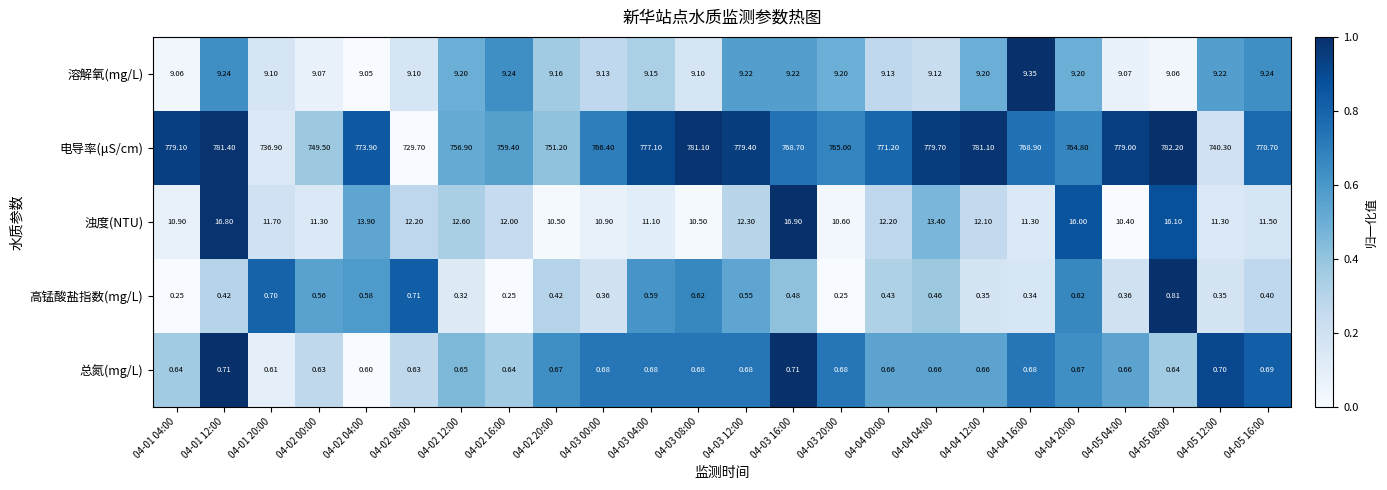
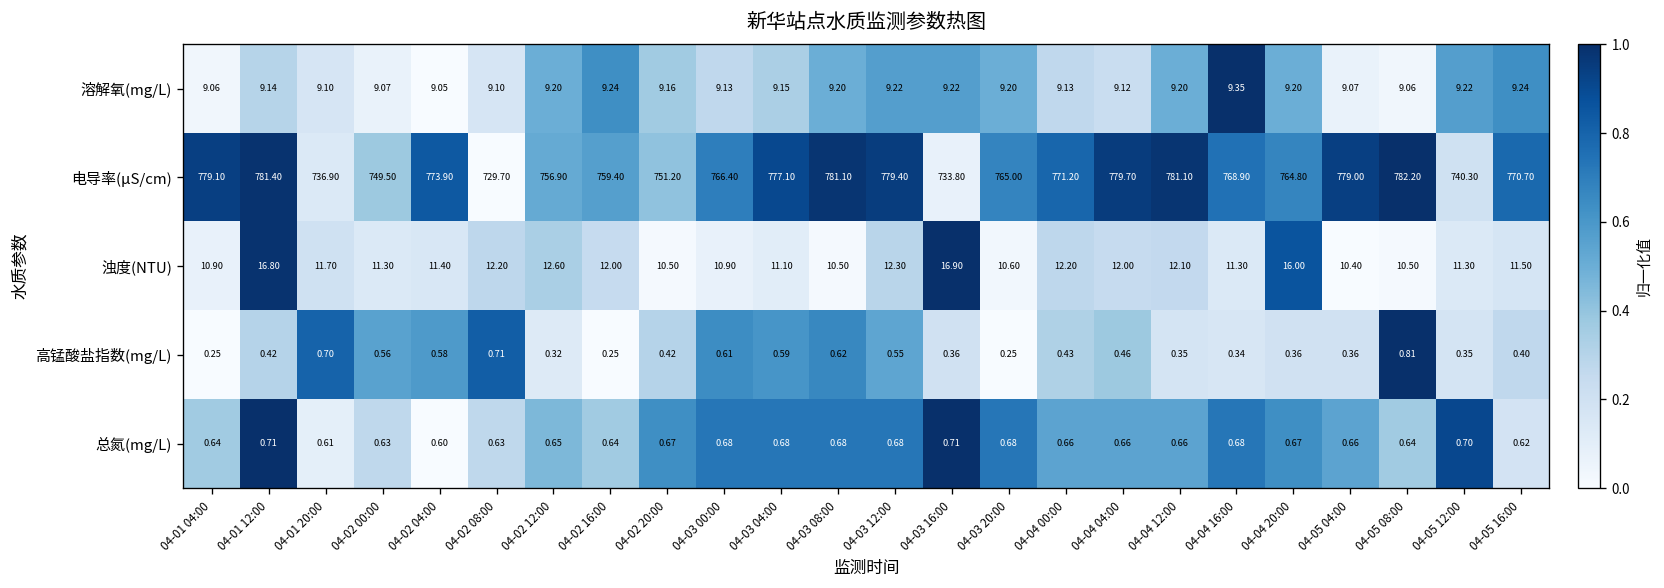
  {
    "溶解氧(mg/L)": {
      "04-01 04:00": 9.06,
-     "04-01 12:00": 9.24,
+     "04-01 12:00": 9.14,
      "04-01 20:00": 9.10,
      "04-02 00:00": 9.07,
      "04-02 04:00": 9.05,
      "04-02 08:00": 9.10,
      "04-02 12:00": 9.20,
      "04-02 16:00": 9.24,
      "04-02 20:00": 9.16,
      "04-03 00:00": 9.13,
      "04-03 04:00": 9.15,
-     "04-03 08:00": 9.10,
+     "04-03 08:00": 9.20,
      "04-03 12:00": 9.22,
      "04-03 16:00": 9.22,
      "04-03 20:00": 9.20,
      "04-04 00:00": 9.13,
      "04-04 04:00": 9.12,
      "04-04 12:00": 9.20,
      "04-04 16:00": 9.35,
      "04-04 20:00": 9.20,
      "04-05 04:00": 9.07,
      "04-05 08:00": 9.06,
      "04-05 12:00": 9.22,
      "04-05 16:00": 9.24
    },
    "电导率(μS/cm)": {
      "04-01 04:00": 779.10,
      "04-01 12:00": 781.40,
      "04-01 20:00": 736.90,
      "04-02 00:00": 749.50,
      "04-02 04:00": 773.90,
      "04-02 08:00": 729.70,
      "04-02 12:00": 756.90,
      "04-02 16:00": 759.40,
      "04-02 20:00": 751.20,
      "04-03 00:00": 766.40,
      "04-03 04:00": 777.10,
      "04-03 08:00": 781.10,
      "04-03 12:00": 779.40,
-     "04-03 16:00": 768.70,
+     "04-03 16:00": 733.80,
      "04-03 20:00": 765.00,
      "04-04 00:00": 771.20,
      "04-04 04:00": 779.70,
      "04-04 12:00": 781.10,
      "04-04 16:00": 768.90,
      "04-04 20:00": 764.80,
      "04-05 04:00": 779.00,
      "04-05 08:00": 782.20,
      "04-05 12:00": 740.30,
      "04-05 16:00": 770.70
    },
    "浊度(NTU)": {
      "04-01 04:00": 10.90,
      "04-01 12:00": 16.80,
      "04-01 20:00": 11.70,
      "04-02 00:00": 11.30,
-     "04-02 04:00": 13.90,
+     "04-02 04:00": 11.40,
      "04-02 08:00": 12.20,
      "04-02 12:00": 12.60,
      "04-02 16:00": 12.00,
      "04-02 20:00": 10.50,
      "04-03 00:00": 10.90,
      "04-03 04:00": 11.10,
      "04-03 08:00": 10.50,
      "04-03 12:00": 12.30,
      "04-03 16:00": 16.90,
      "04-03 20:00": 10.60,
      "04-04 00:00": 12.20,
-     "04-04 04:00": 13.40,
+     "04-04 04:00": 12.00,
      "04-04 12:00": 12.10,
      "04-04 16:00": 11.30,
      "04-04 20:00": 16.00,
      "04-05 04:00": 10.40,
-     "04-05 08:00": 16.10,
+     "04-05 08:00": 10.50,
      "04-05 12:00": 11.30,
      "04-05 16:00": 11.50
    },
    "高锰酸盐指数(mg/L)": {
      "04-01 04:00": 0.25,
      "04-01 12:00": 0.42,
      "04-01 20:00": 0.70,
      "04-02 00:00": 0.56,
      "04-02 04:00": 0.58,
      "04-02 08:00": 0.71,
      "04-02 12:00": 0.32,
      "04-02 16:00": 0.25,
      "04-02 20:00": 0.42,
-     "04-03 00:00": 0.36,
+     "04-03 00:00": 0.61,
      "04-03 04:00": 0.59,
      "04-03 08:00": 0.62,
      "04-03 12:00": 0.55,
-     "04-03 16:00": 0.48,
+     "04-03 16:00": 0.36,
      "04-03 20:00": 0.25,
      "04-04 00:00": 0.43,
      "04-04 04:00": 0.46,
      "04-04 12:00": 0.35,
      "04-04 16:00": 0.34,
-     "04-04 20:00": 0.62,
+     "04-04 20:00": 0.36,
      "04-05 04:00": 0.36,
      "04-05 08:00": 0.81,
      "04-05 12:00": 0.35,
      "04-05 16:00": 0.40
    },
    "总氮(mg/L)": {
      "04-01 04:00": 0.64,
      "04-01 12:00": 0.71,
      "04-01 20:00": 0.61,
      "04-02 00:00": 0.63,
      "04-02 04:00": 0.60,
      "04-02 08:00": 0.63,
      "04-02 12:00": 0.65,
      "04-02 16:00": 0.64,
      "04-02 20:00": 0.67,
      "04-03 00:00": 0.68,
      "04-03 04:00": 0.68,
      "04-03 08:00": 0.68,
      "04-03 12:00": 0.68,
      "04-03 16:00": 0.71,
      "04-03 20:00": 0.68,
      "04-04 00:00": 0.66,
      "04-04 04:00": 0.66,
      "04-04 12:00": 0.66,
      "04-04 16:00": 0.68,
      "04-04 20:00": 0.67,
      "04-05 04:00": 0.66,
      "04-05 08:00": 0.64,
      "04-05 12:00": 0.70,
-     "04-05 16:00": 0.69
+     "04-05 16:00": 0.62
    }
  }
